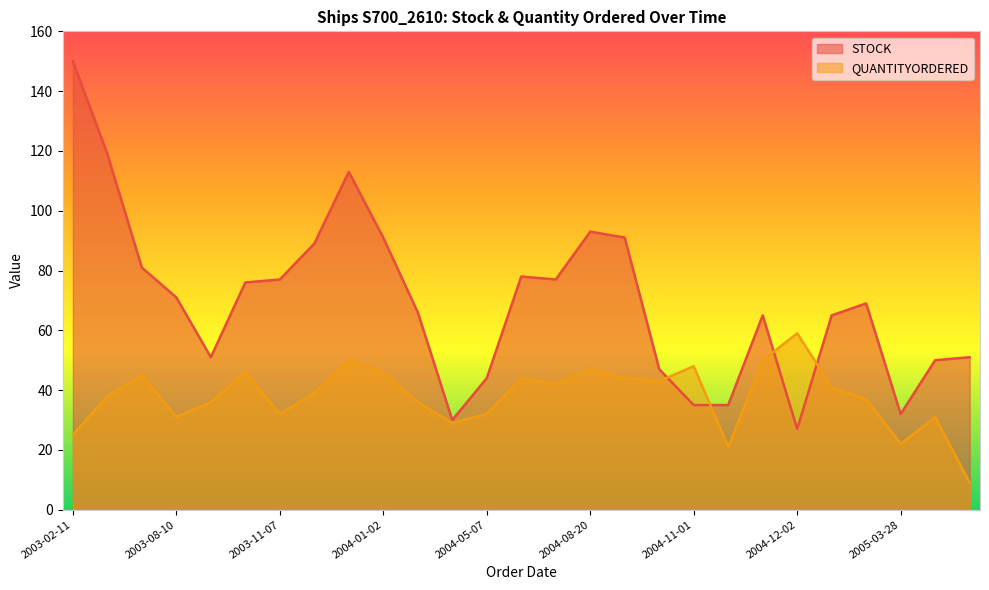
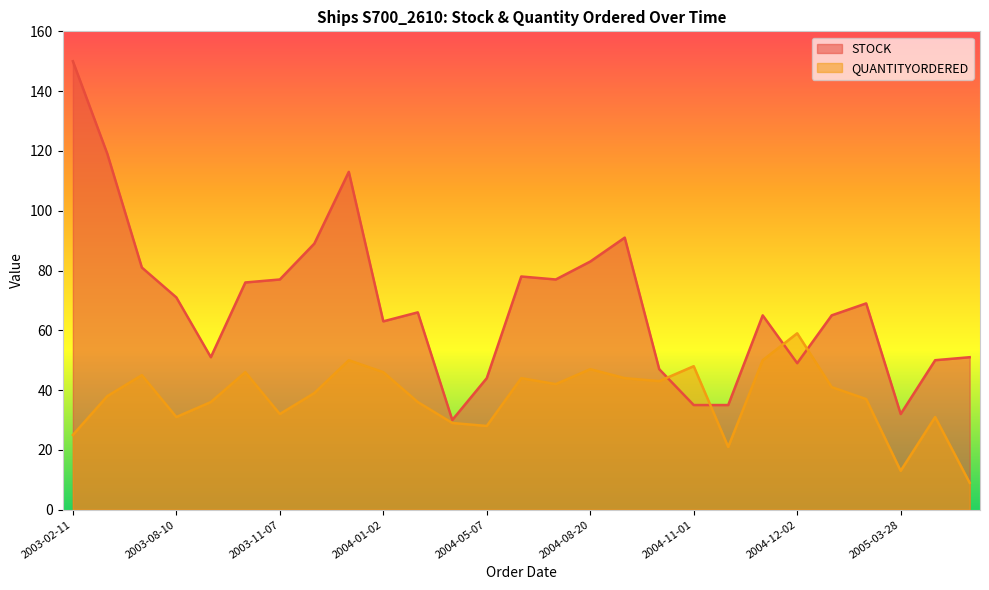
  {
    "STOCK": {
      "2003-02-11": 150,
      "2003-08-10": 71,
      "2003-11-07": 77,
-     "2004-01-02": 91,
+     "2004-01-02": 63,
      "2004-05-07": 44,
-     "2004-08-20": 93,
+     "2004-08-20": 83,
      "2004-11-01": 35,
-     "2004-12-02": 27,
+     "2004-12-02": 49,
      "2005-03-28": 32
    },
    "QUANTITYORDERED": {
      "2003-02-11": 25,
      "2003-08-10": 31,
      "2003-11-07": 32,
      "2004-01-02": 46,
-     "2004-05-07": 32,
+     "2004-05-07": 28,
      "2004-08-20": 47,
      "2004-11-01": 48,
      "2004-12-02": 59,
-     "2005-03-28": 22
+     "2005-03-28": 13
    }
  }
